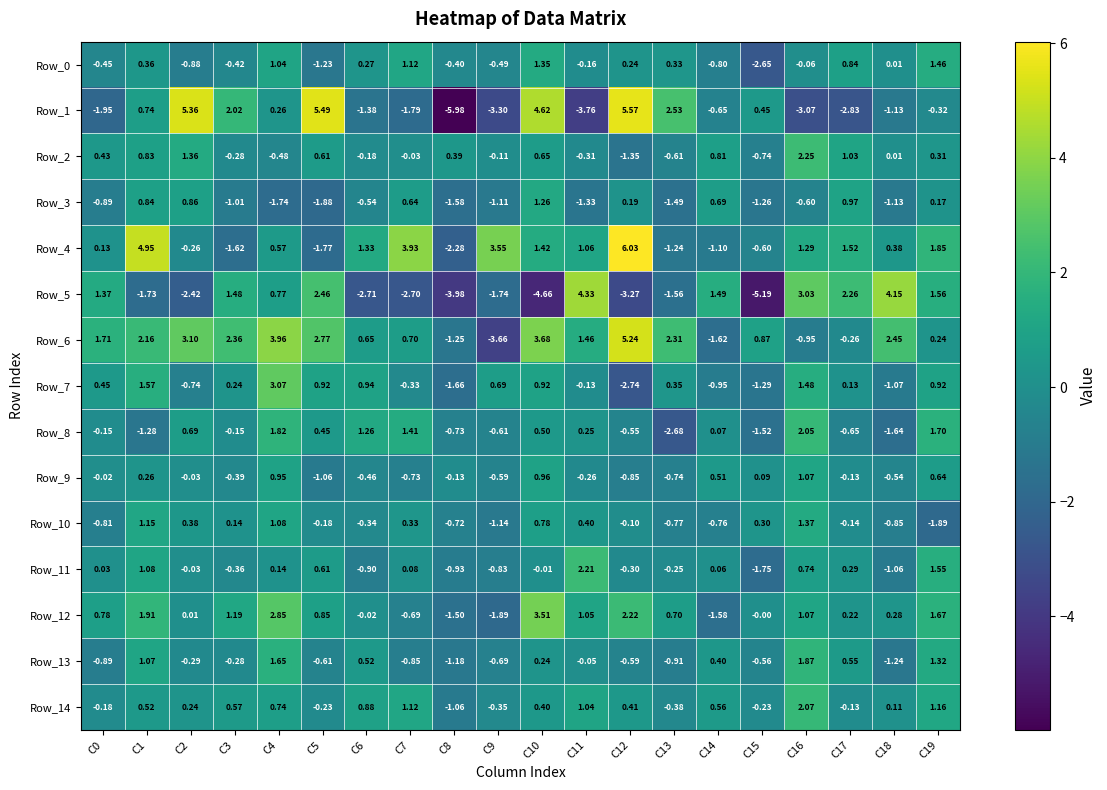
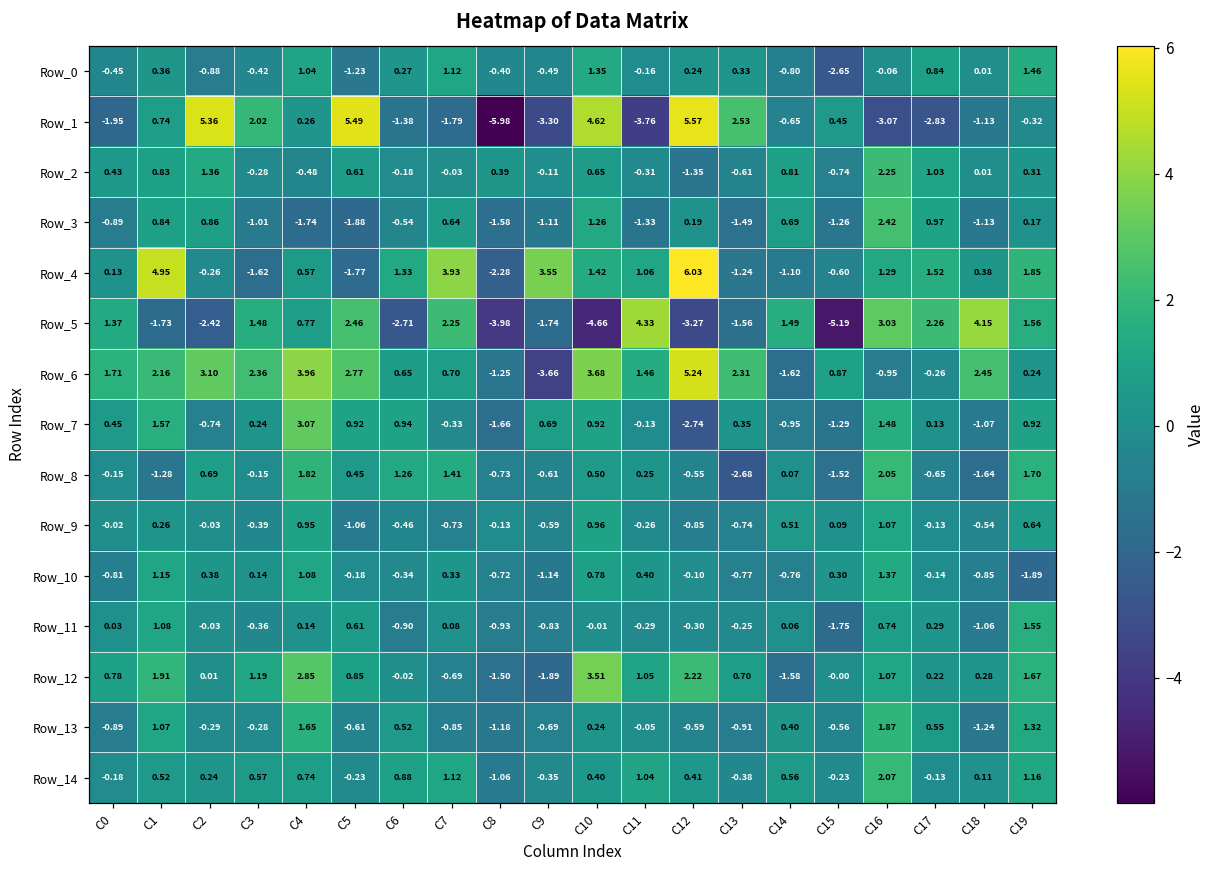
  {
    "Row_3": {
      "C0": -0.89,
      "C1": 0.84,
      "C2": 0.86,
      "C3": -1.01,
      "C4": -1.74,
      "C5": -1.88,
      "C6": -0.54,
      "C7": 0.64,
      "C8": -1.58,
      "C9": -1.11,
      "C10": 1.26,
      "C11": -1.33,
      "C12": 0.19,
      "C13": -1.49,
      "C14": 0.69,
      "C15": -1.26,
-     "C16": -0.60,
+     "C16": 2.42,
      "C17": 0.97,
      "C18": -1.13,
      "C19": 0.17
    },
    "Row_5": {
      "C0": 1.37,
      "C1": -1.73,
      "C2": -2.42,
      "C3": 1.48,
      "C4": 0.77,
      "C5": 2.46,
      "C6": -2.71,
-     "C7": -2.70,
+     "C7": 2.25,
      "C8": -3.98,
      "C9": -1.74,
      "C10": -4.66,
      "C11": 4.33,
      "C12": -3.27,
      "C13": -1.56,
      "C14": 1.49,
      "C15": -5.19,
      "C16": 3.03,
      "C17": 2.26,
      "C18": 4.15,
      "C19": 1.56
    },
    "Row_11": {
      "C0": 0.03,
      "C1": 1.08,
      "C2": -0.03,
      "C3": -0.36,
      "C4": 0.14,
      "C5": 0.61,
      "C6": -0.90,
      "C7": 0.08,
      "C8": -0.93,
      "C9": -0.83,
      "C10": -0.01,
-     "C11": 2.21,
+     "C11": -0.29,
      "C12": -0.30,
      "C13": -0.25,
      "C14": 0.06,
      "C15": -1.75,
      "C16": 0.74,
      "C17": 0.29,
      "C18": -1.06,
      "C19": 1.55
    }
  }
